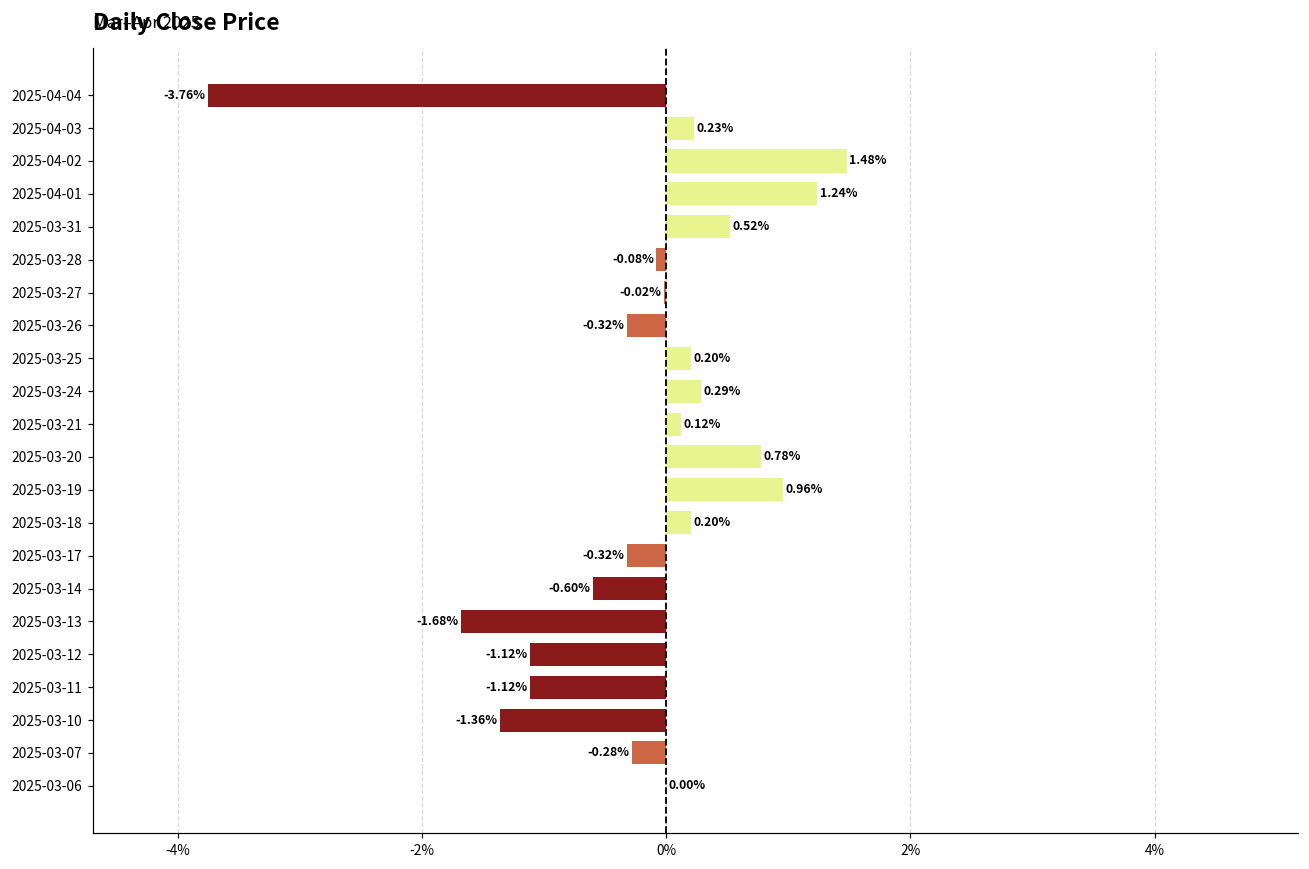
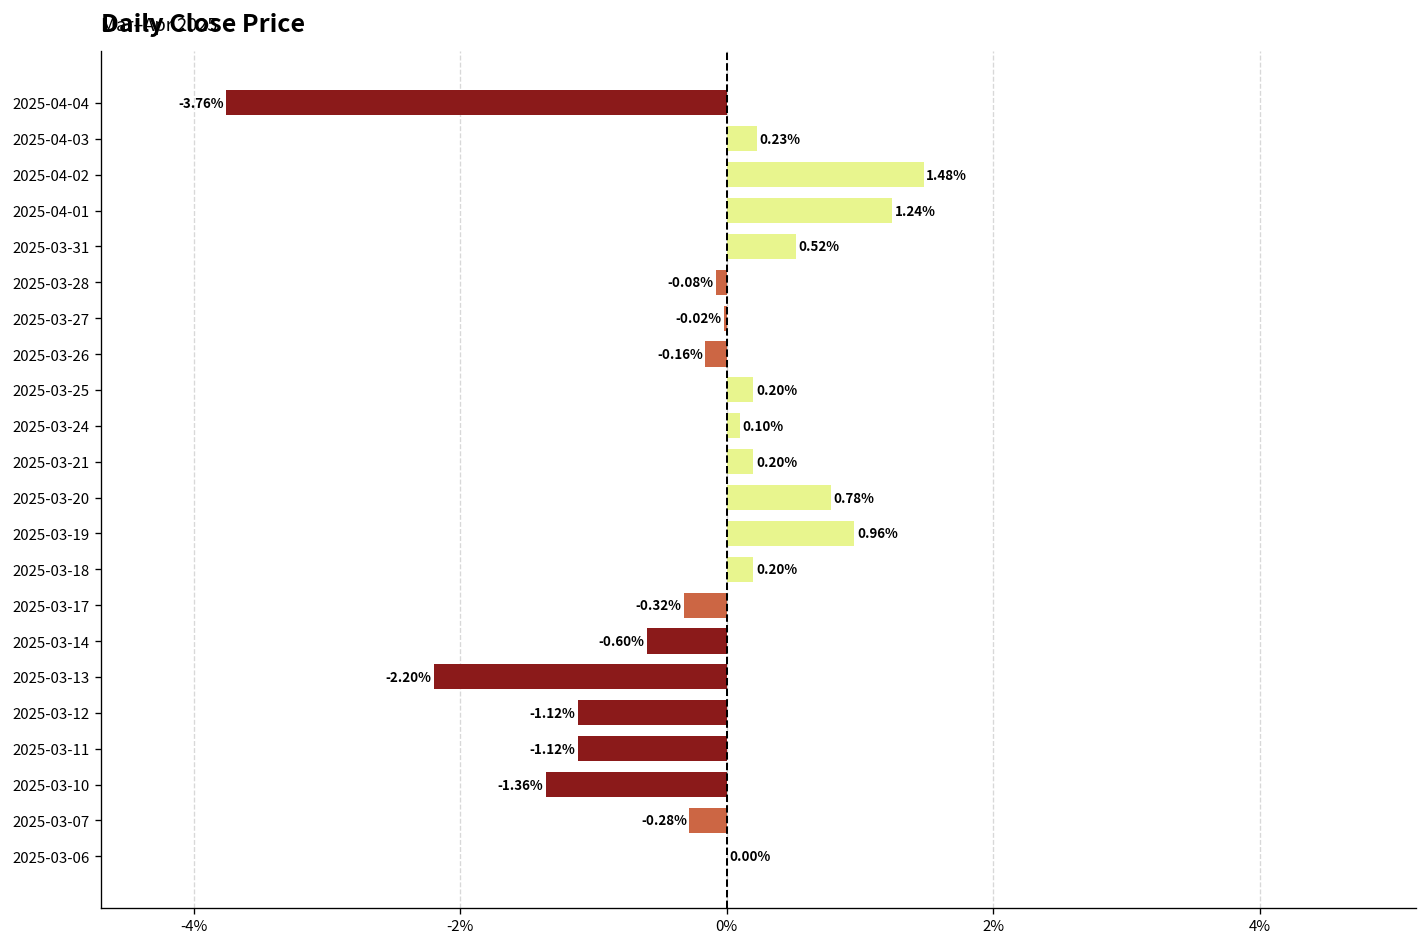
  {
    "2025-04-04": "-3.76%",
    "2025-04-03": "0.23%",
    "2025-04-02": "1.48%",
    "2025-04-01": "1.24%",
    "2025-03-31": "0.52%",
    "2025-03-28": "-0.08%",
    "2025-03-27": "-0.02%",
-   "2025-03-26": "-0.32%",
+   "2025-03-26": "-0.16%",
    "2025-03-25": "0.20%",
-   "2025-03-24": "0.29%",
-   "2025-03-21": "0.12%",
+   "2025-03-24": "0.10%",
+   "2025-03-21": "0.20%",
    "2025-03-20": "0.78%",
    "2025-03-19": "0.96%",
    "2025-03-18": "0.20%",
    "2025-03-17": "-0.32%",
    "2025-03-14": "-0.60%",
-   "2025-03-13": "-1.68%",
+   "2025-03-13": "-2.20%",
    "2025-03-12": "-1.12%",
    "2025-03-11": "-1.12%",
    "2025-03-10": "-1.36%",
    "2025-03-07": "-0.28%",
    "2025-03-06": "0.00%"
  }
